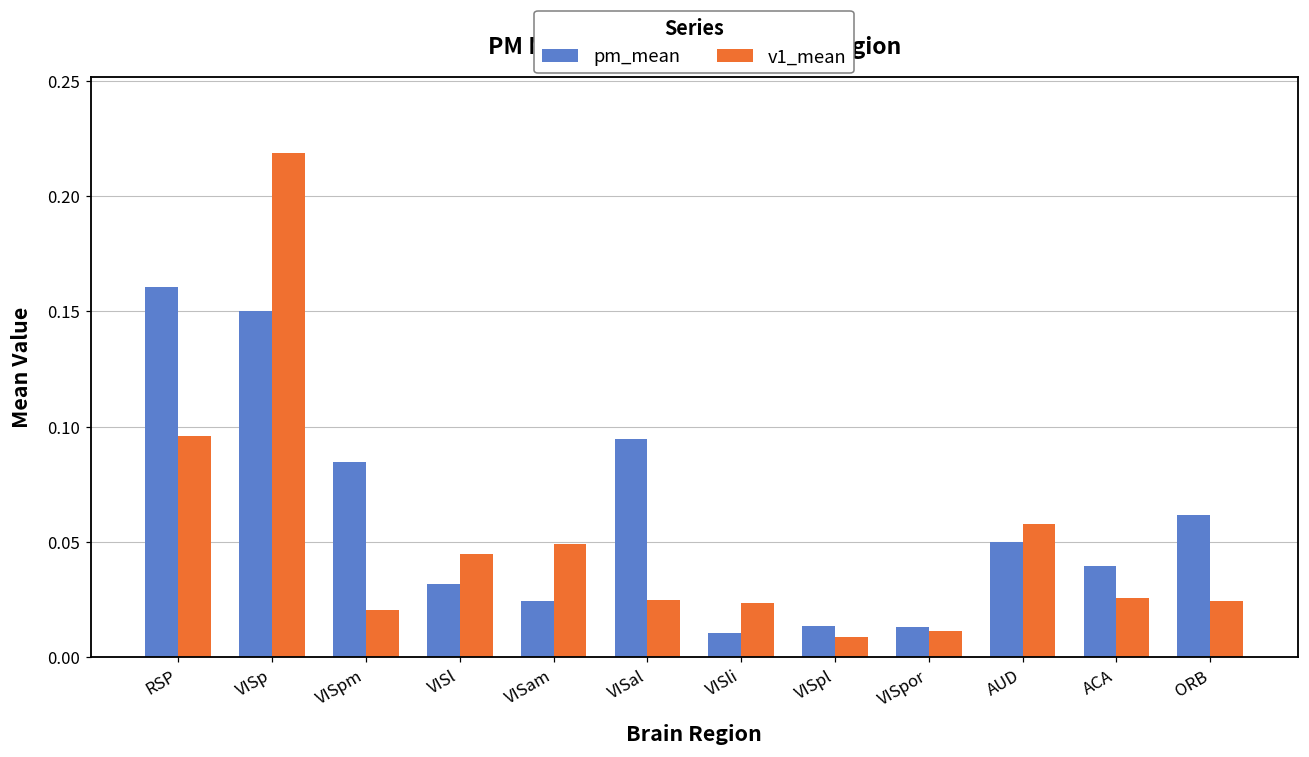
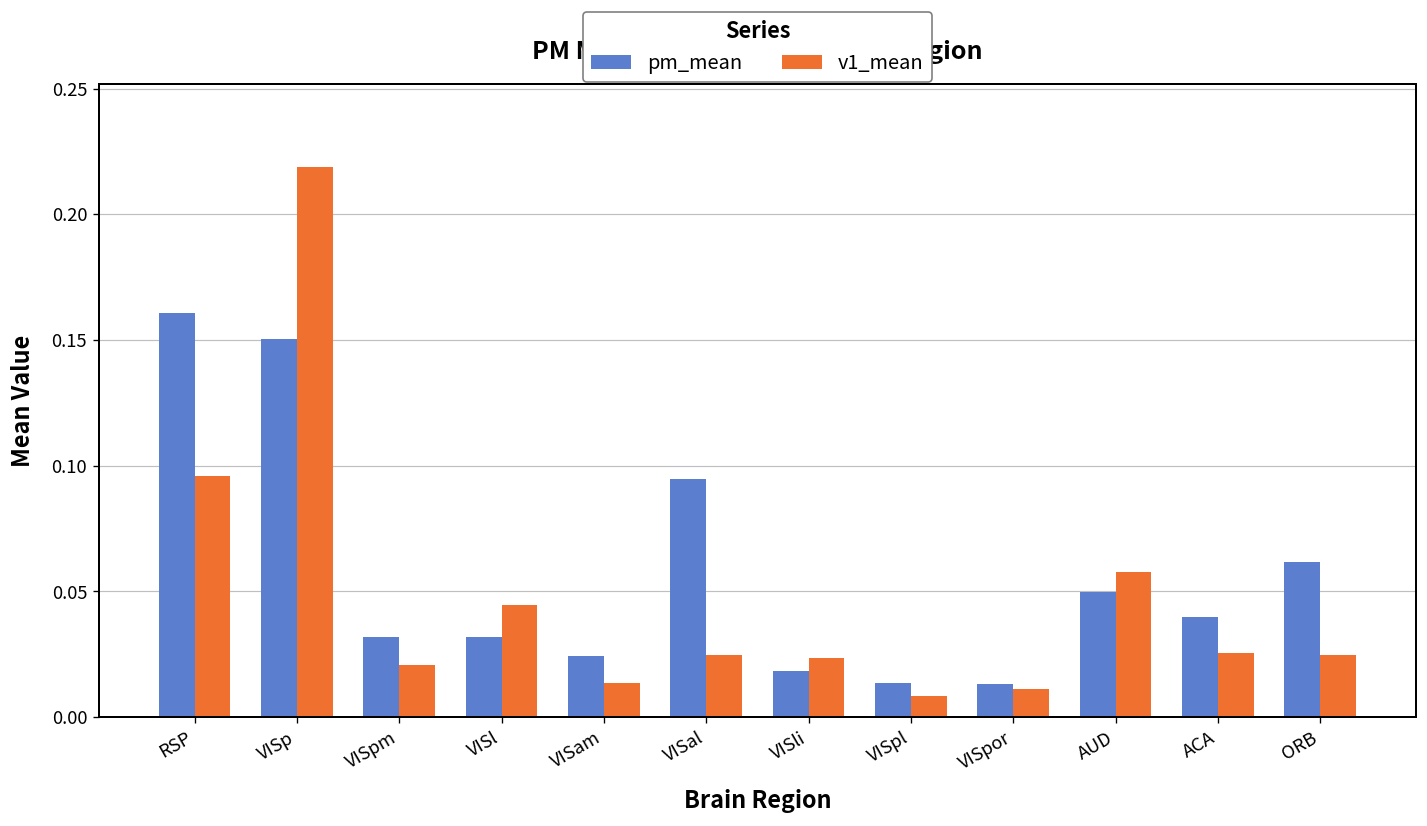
  {
    "pm_mean": {
      "RSP": 0.161,
      "VISp": 0.150,
-     "VISpm": 0.085,
+     "VISpm": 0.032,
      "VISl": 0.032,
      "VISam": 0.024,
      "VISal": 0.095,
-     "VISli": 0.011,
+     "VISli": 0.018,
      "VISpl": 0.014,
      "VISpor": 0.013,
      "AUD": 0.050,
      "ACA": 0.040,
      "ORB": 0.062
    },
    "v1_mean": {
      "RSP": 0.096,
      "VISp": 0.219,
      "VISpm": 0.021,
      "VISl": 0.045,
-     "VISam": 0.049,
+     "VISam": 0.014,
      "VISal": 0.025,
      "VISli": 0.023,
      "VISpl": 0.009,
      "VISpor": 0.011,
      "AUD": 0.058,
      "ACA": 0.026,
      "ORB": 0.025
    }
  }
